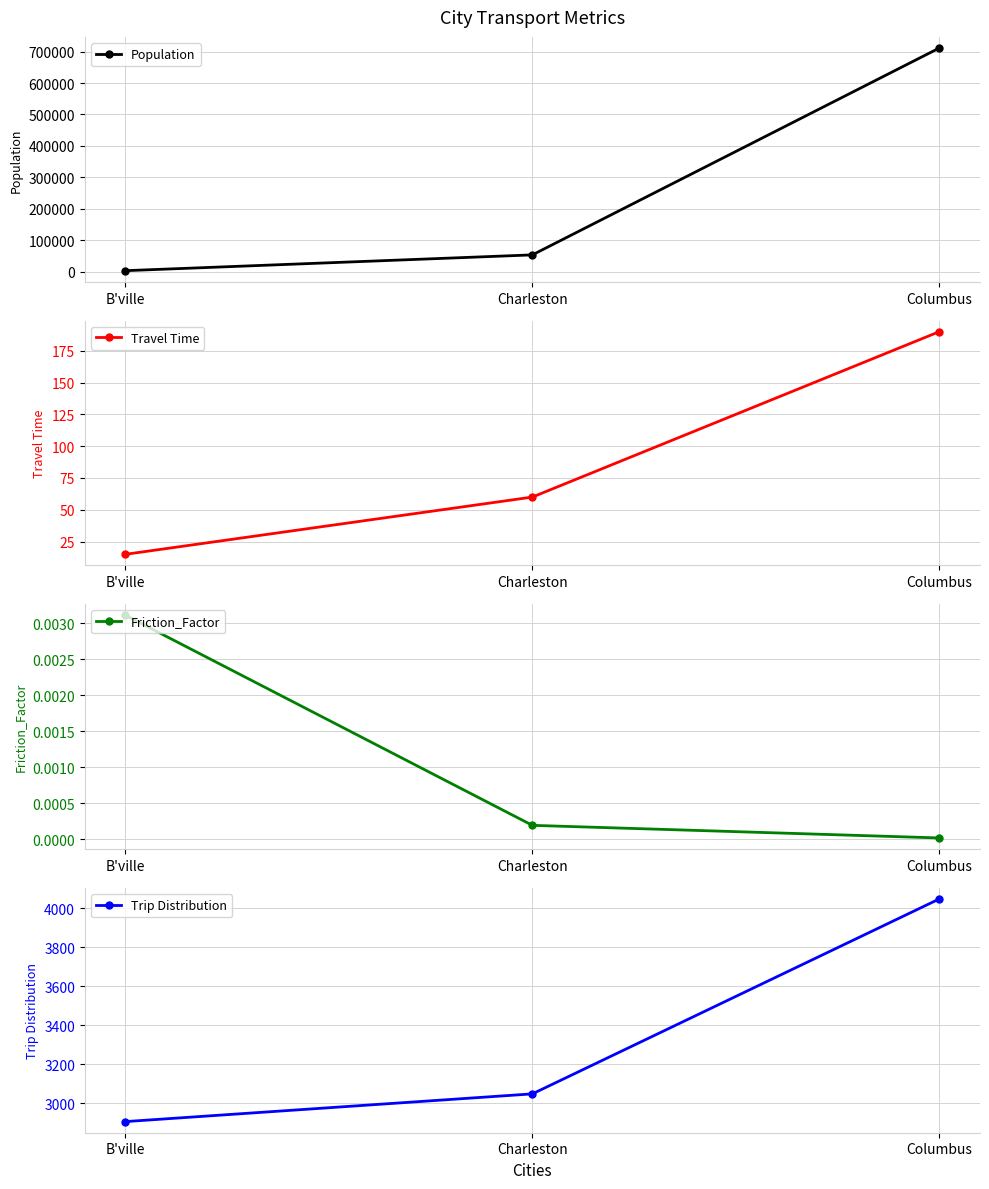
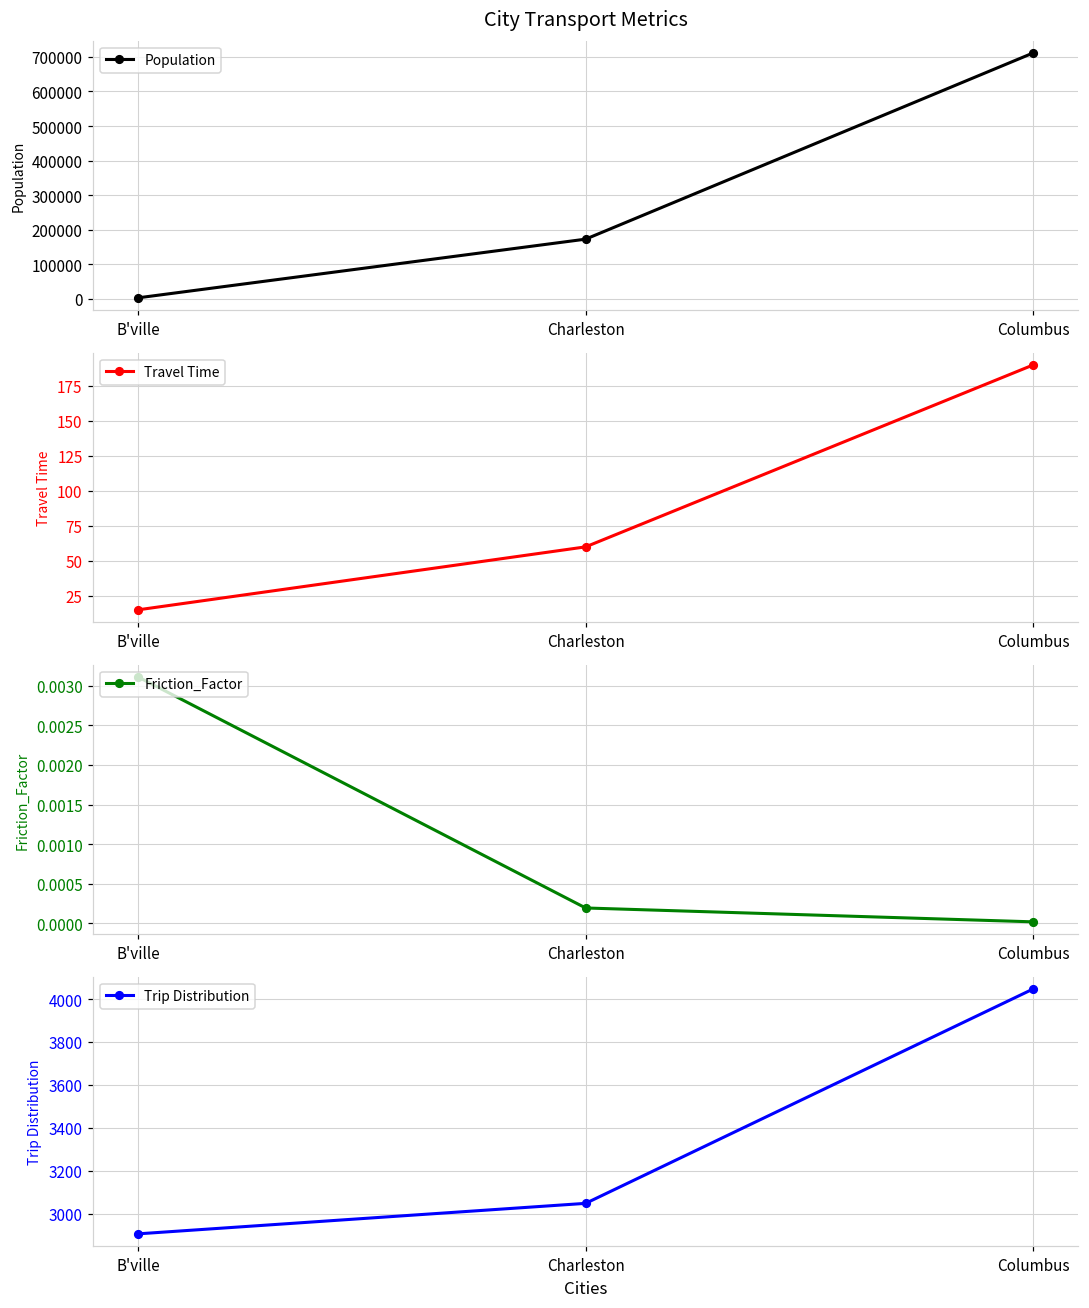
  {
    "City Transport Metrics": {
      "B'ville": 0,
-     "Charleston": 50000,
+     "Charleston": 170000,
      "Columbus": 710000
    }
  }
